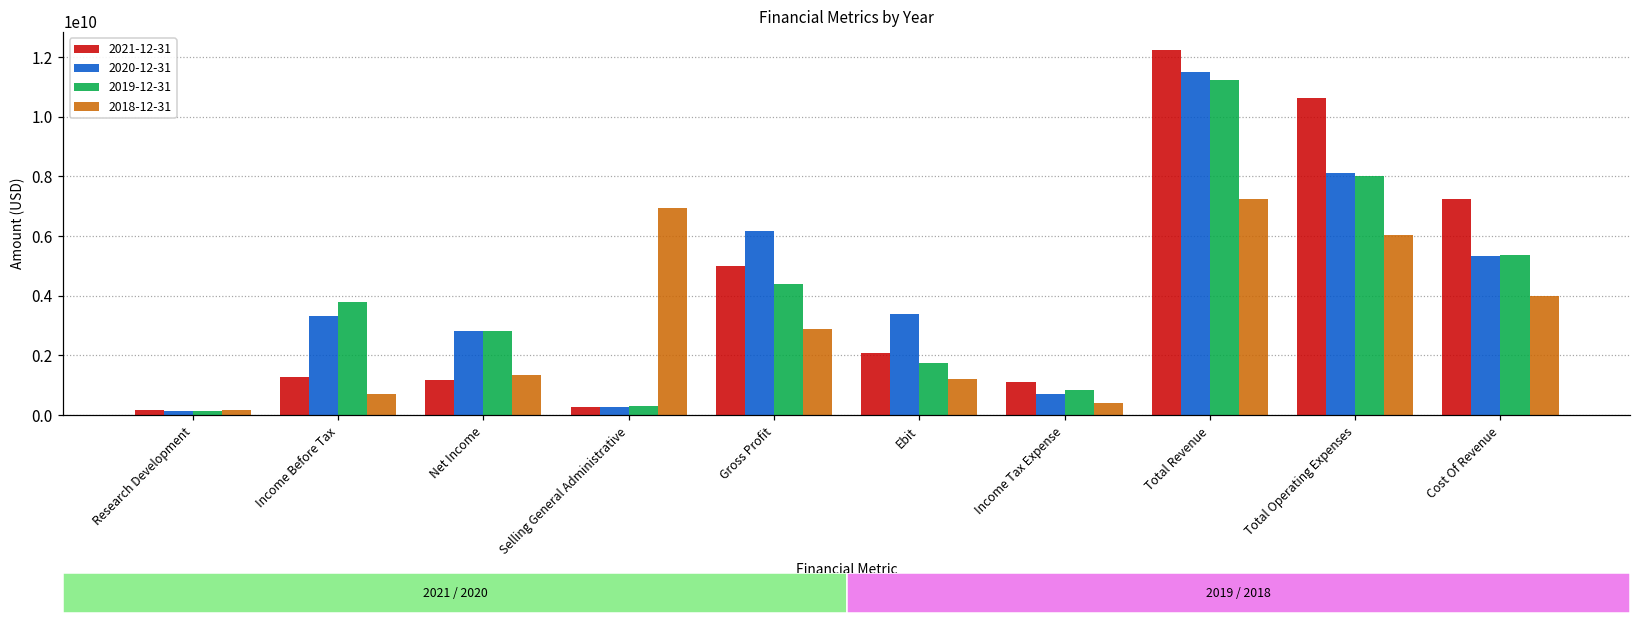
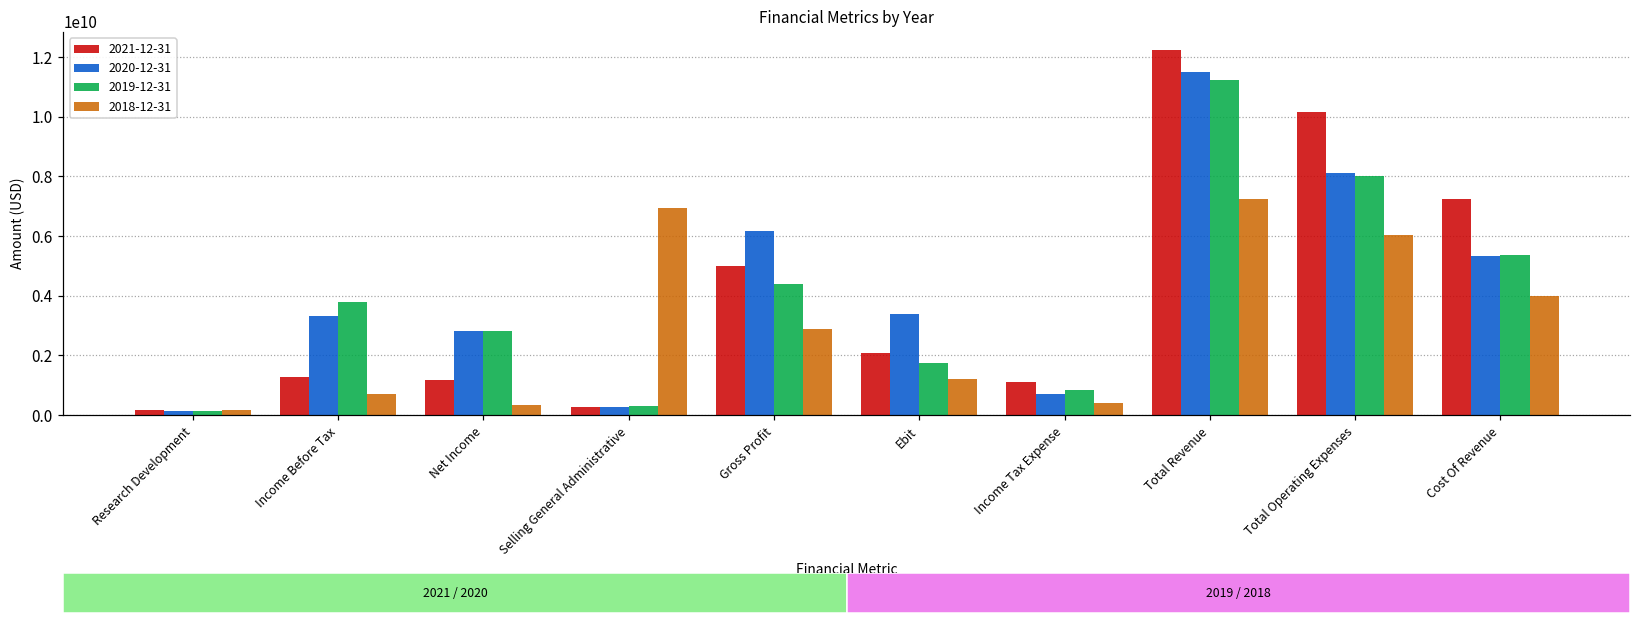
  {
    "2021-12-31": {
      "Research Development": 200000000,
      "Income Before Tax": 1300000000,
      "Net Income": 1200000000,
      "Selling General Administrative": 300000000,
      "Gross Profit": 5000000000,
      "Ebit": 2100000000,
      "Income Tax Expense": 1100000000,
      "Total Revenue": 12200000000,
-     "Total Operating Expenses": 10600000000,
+     "Total Operating Expenses": 10200000000,
      "Cost Of Revenue": 7200000000
    },
    "2020-12-31": {
      "Research Development": 100000000,
      "Income Before Tax": 3300000000,
      "Net Income": 2800000000,
      "Selling General Administrative": 300000000,
      "Gross Profit": 6200000000,
      "Ebit": 3400000000,
      "Income Tax Expense": 700000000,
      "Total Revenue": 11500000000,
      "Total Operating Expenses": 8100000000,
      "Cost Of Revenue": 5300000000
    },
    "2019-12-31": {
      "Research Development": 200000000,
      "Income Before Tax": 3800000000,
      "Net Income": 2800000000,
      "Selling General Administrative": 300000000,
      "Gross Profit": 4400000000,
      "Ebit": 1700000000,
      "Income Tax Expense": 800000000,
      "Total Revenue": 11200000000,
      "Total Operating Expenses": 8000000000,
      "Cost Of Revenue": 5400000000
    },
    "2018-12-31": {
      "Research Development": 200000000,
      "Income Before Tax": 700000000,
-     "Net Income": 1300000000,
+     "Net Income": 300000000,
      "Selling General Administrative": 6900000000,
      "Gross Profit": 2900000000,
      "Ebit": 1200000000,
      "Income Tax Expense": 400000000,
      "Total Revenue": 7300000000,
      "Total Operating Expenses": 6000000000,
      "Cost Of Revenue": 4000000000
    }
  }
